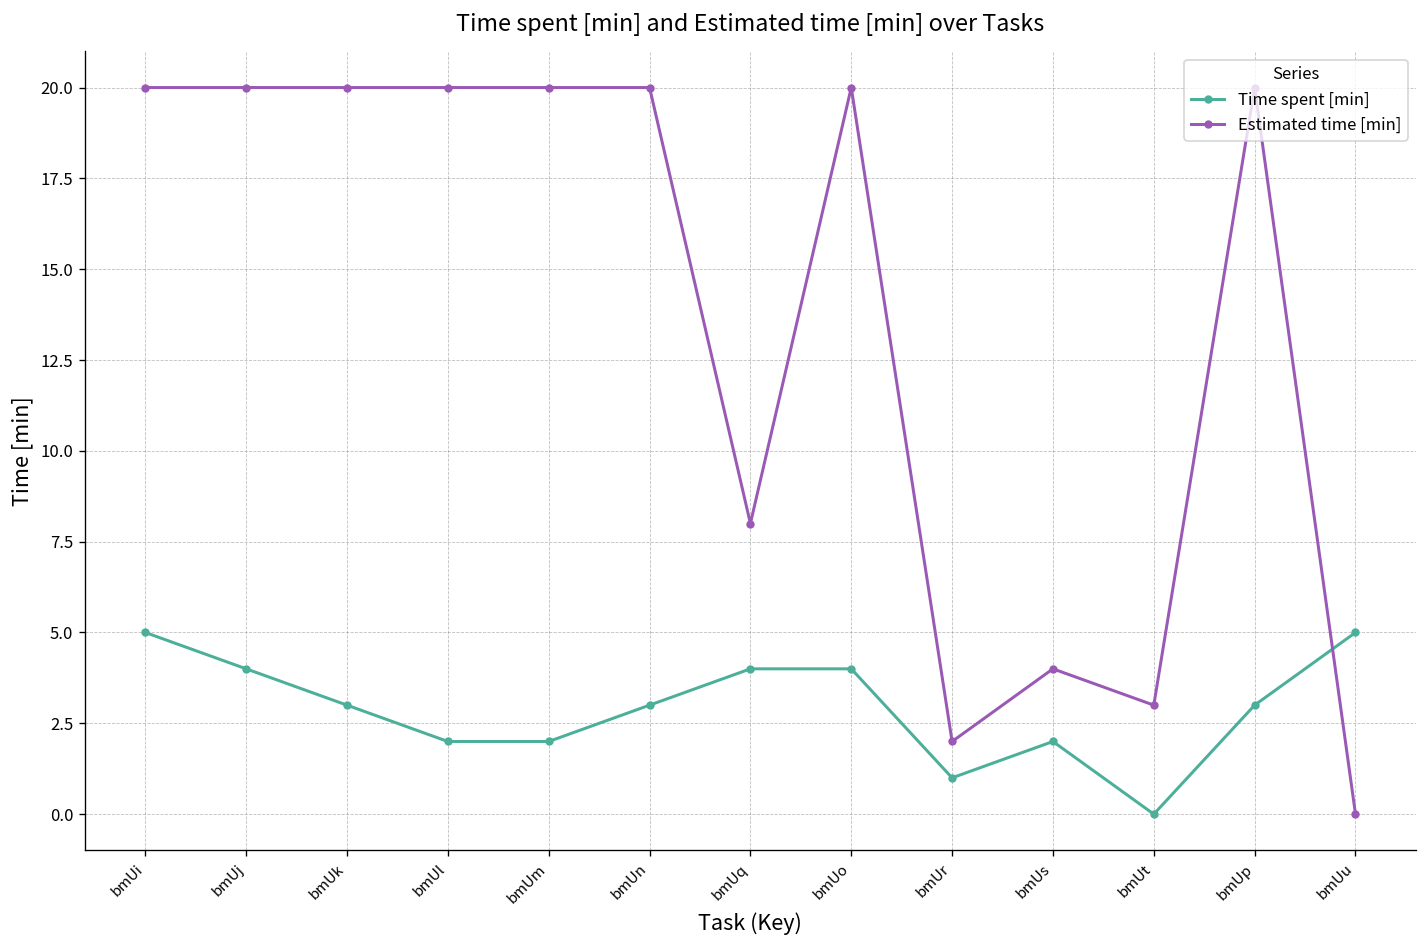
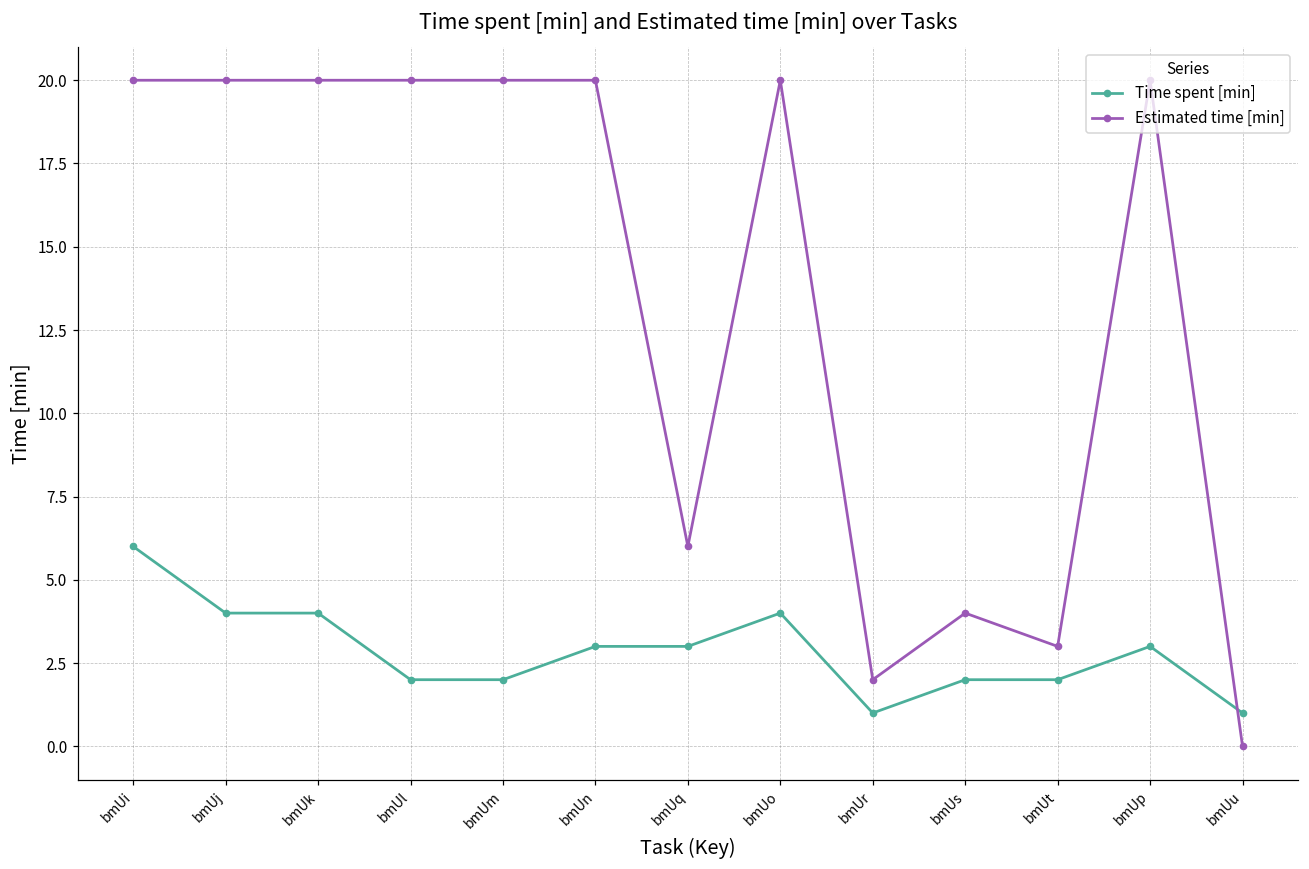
  {
    "Time spent [min]": {
-     "bmUi": 5,
+     "bmUi": 6,
      "bmUj": 4,
-     "bmUk": 3,
+     "bmUk": 4,
      "bmUl": 2,
      "bmUm": 2,
      "bmUn": 3,
-     "bmUq": 4,
+     "bmUq": 3,
      "bmUo": 4,
      "bmUr": 1,
      "bmUs": 2,
-     "bmUt": 0,
+     "bmUt": 2,
      "bmUp": 3,
-     "bmUu": 5
+     "bmUu": 1
    },
    "Estimated time [min]": {
      "bmUi": 20,
      "bmUj": 20,
      "bmUk": 20,
      "bmUl": 20,
      "bmUm": 20,
      "bmUn": 20,
-     "bmUq": 8,
+     "bmUq": 6,
      "bmUo": 20,
      "bmUr": 2,
      "bmUs": 4,
      "bmUt": 3,
      "bmUu": 0
    }
  }
